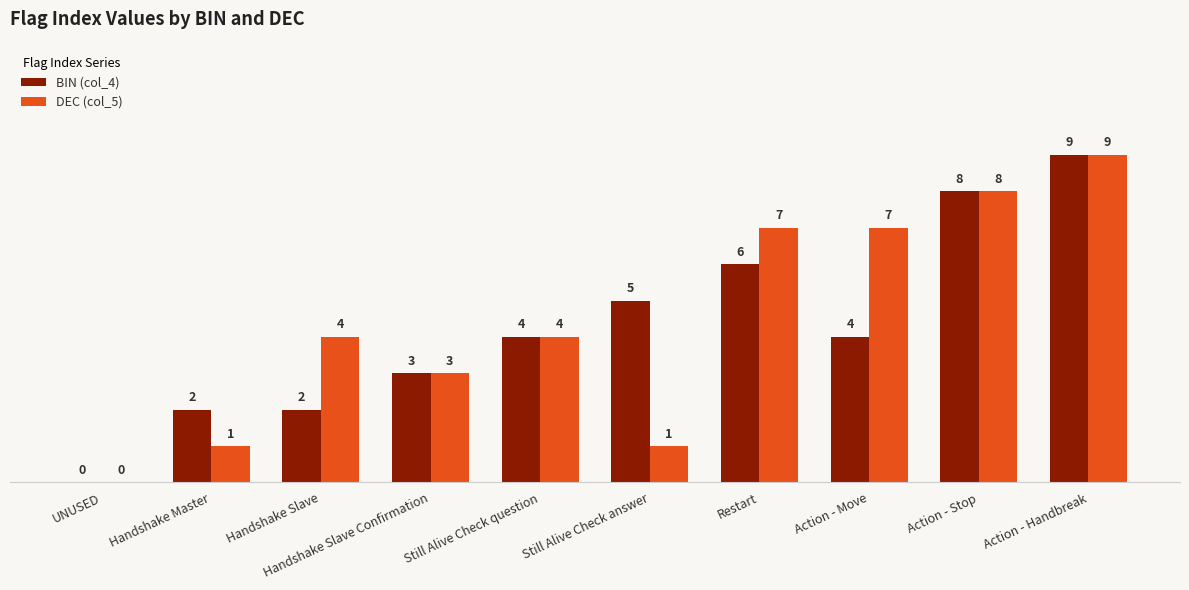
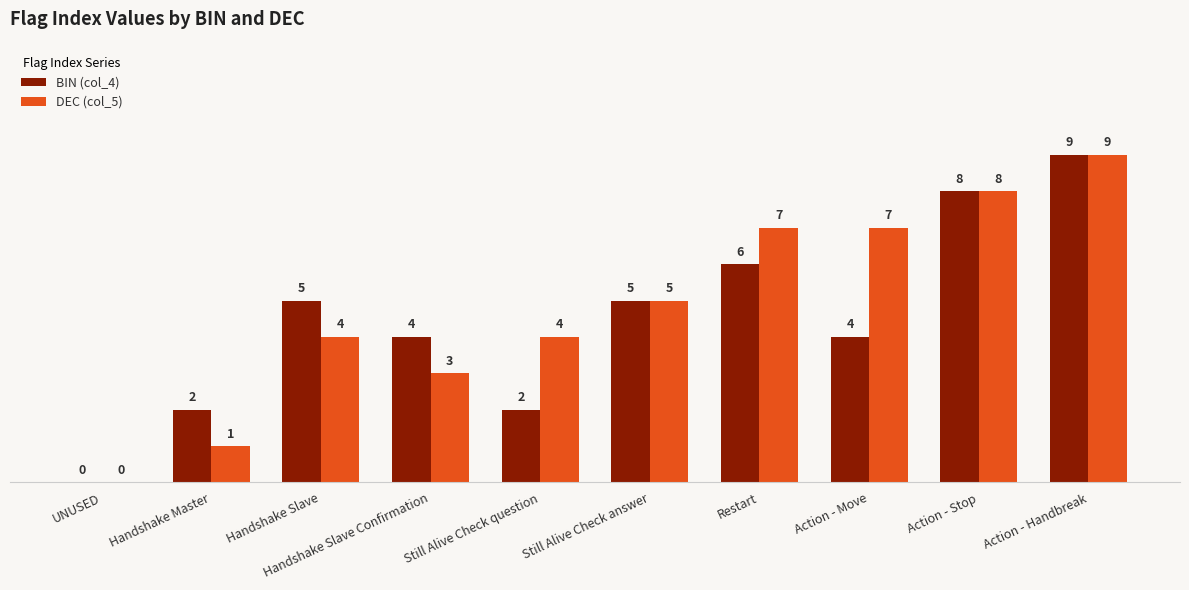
  {
    "BIN (col_4)": {
      "UNUSED": 0,
      "Handshake Master": 2,
-     "Handshake Slave": 2,
-     "Handshake Slave Confirmation": 3,
-     "Still Alive Check question": 4,
+     "Handshake Slave": 5,
+     "Handshake Slave Confirmation": 4,
+     "Still Alive Check question": 2,
      "Still Alive Check answer": 5,
      "Restart": 6,
      "Action - Move": 4,
      "Action - Stop": 8,
      "Action - Handbreak": 9
    },
    "DEC (col_5)": {
      "UNUSED": 0,
      "Handshake Master": 1,
      "Handshake Slave": 4,
      "Handshake Slave Confirmation": 3,
      "Still Alive Check question": 4,
-     "Still Alive Check answer": 1,
+     "Still Alive Check answer": 5,
      "Restart": 7,
      "Action - Move": 7,
      "Action - Stop": 8,
      "Action - Handbreak": 9
    }
  }
